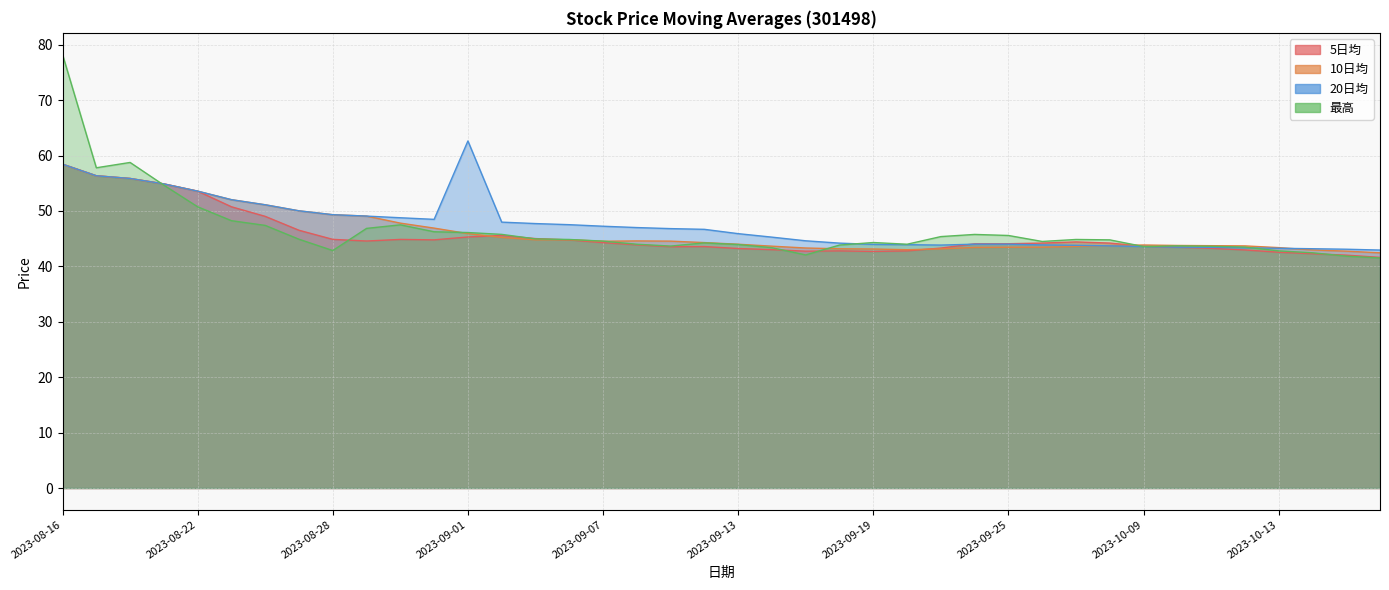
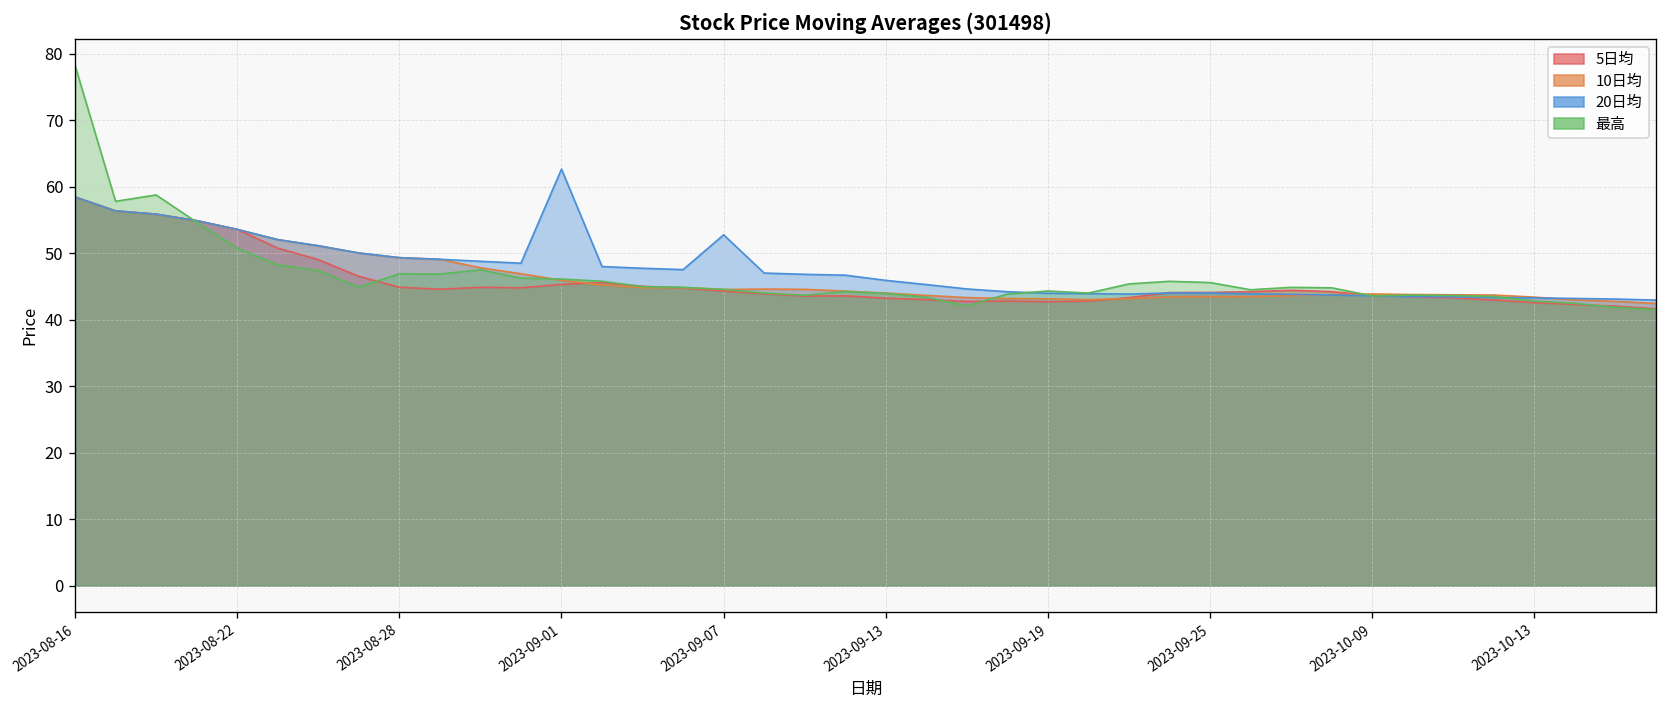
  {
    "20日均": {
      "2023-09-01": 63,
-     "2023-09-07": 47,
+     "2023-09-07": 53,
      "2023-09-13": 46
    },
    "最高": {
      "2023-08-16": 78,
      "2023-08-22": 51,
-     "2023-08-28": 43,
+     "2023-08-28": 47,
      "2023-09-25": 46
    }
  }
